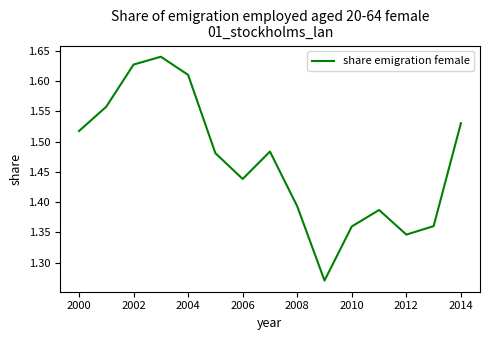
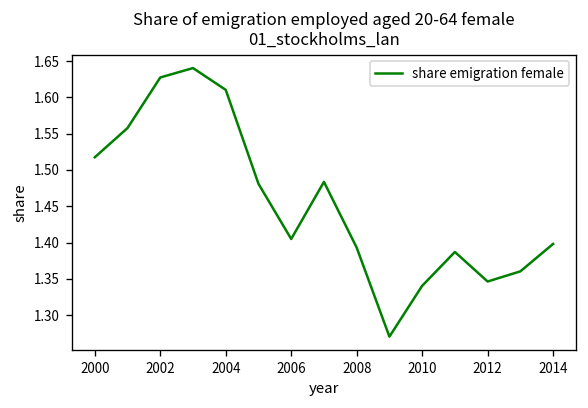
  {
    "2000": 1.52,
    "2002": 1.63,
    "2004": 1.61,
-   "2006": 1.44,
+   "2006": 1.40,
    "2008": 1.39,
-   "2010": 1.36,
+   "2010": 1.34,
    "2012": 1.35,
-   "2014": 1.53
+   "2014": 1.40
  }
